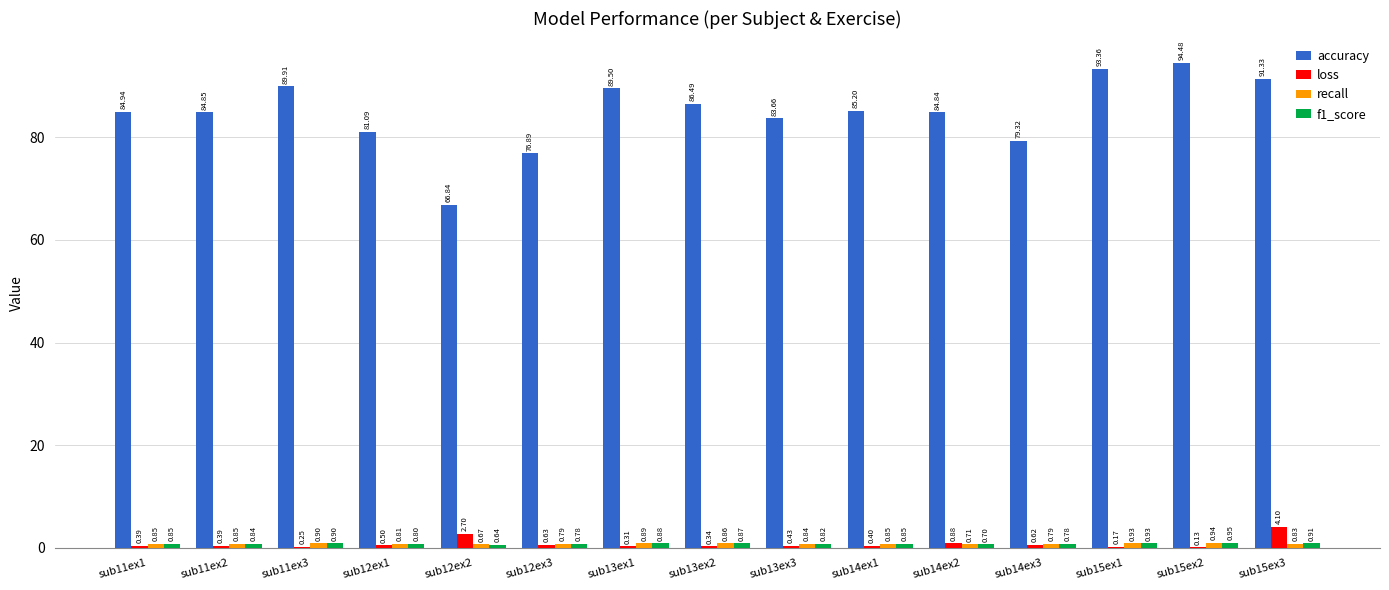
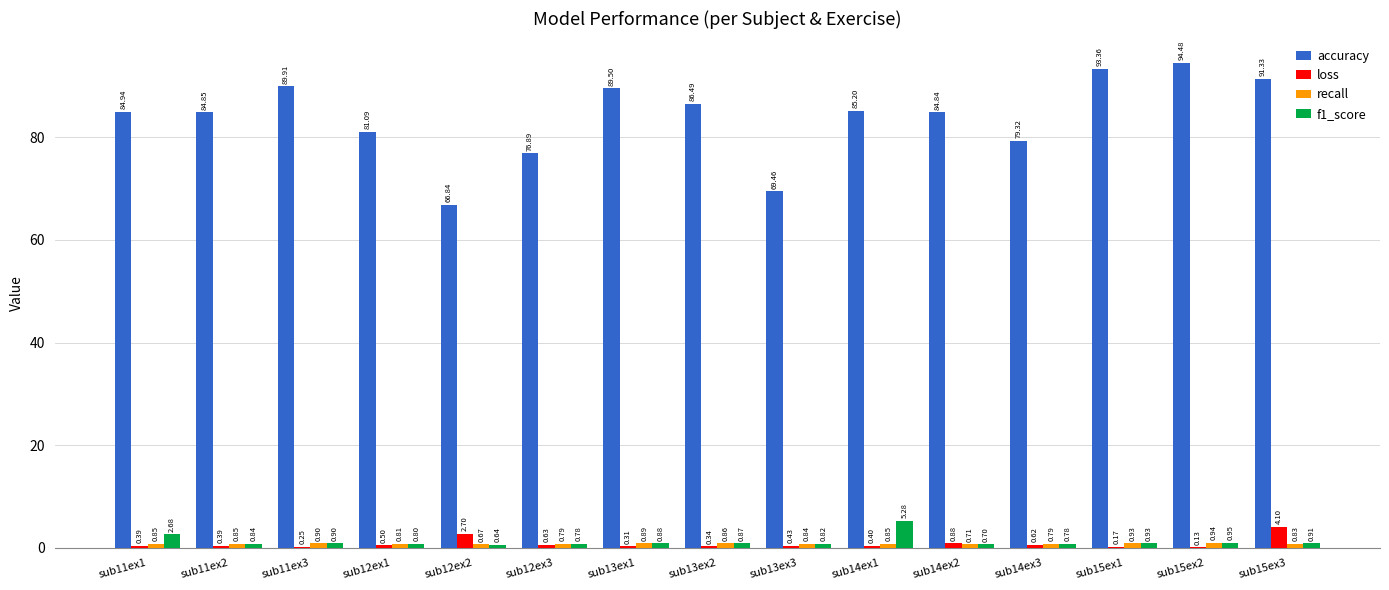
  {
    "accuracy": {
      "sub11ex1": 84.94,
      "sub11ex2": 84.85,
      "sub11ex3": 89.91,
      "sub12ex1": 81.09,
      "sub12ex2": 66.84,
      "sub12ex3": 76.89,
      "sub13ex1": 89.50,
      "sub13ex2": 86.49,
-     "sub13ex3": 83.66,
+     "sub13ex3": 69.46,
      "sub14ex1": 85.20,
      "sub14ex2": 84.84,
      "sub14ex3": 79.32,
      "sub15ex1": 93.36,
      "sub15ex2": 94.48,
      "sub15ex3": 91.33
    },
    "loss": {
      "sub11ex1": 0.39,
      "sub11ex2": 0.39,
      "sub11ex3": 0.25,
      "sub12ex1": 0.50,
      "sub12ex2": 2.70,
      "sub12ex3": 0.63,
      "sub13ex1": 0.31,
      "sub13ex2": 0.34,
      "sub13ex3": 0.43,
      "sub14ex1": 0.40,
      "sub14ex2": 0.88,
      "sub14ex3": 0.62,
      "sub15ex1": 0.17,
      "sub15ex2": 0.13,
      "sub15ex3": 4.10
    },
    "recall": {
      "sub11ex1": 0.85,
      "sub11ex2": 0.85,
      "sub11ex3": 0.90,
      "sub12ex1": 0.81,
      "sub12ex2": 0.67,
      "sub12ex3": 0.79,
      "sub13ex1": 0.89,
      "sub13ex2": 0.86,
      "sub13ex3": 0.84,
      "sub14ex1": 0.85,
      "sub14ex2": 0.71,
      "sub14ex3": 0.79,
      "sub15ex1": 0.93,
      "sub15ex2": 0.94,
      "sub15ex3": 0.83
    },
    "f1_score": {
-     "sub11ex1": 0.85,
+     "sub11ex1": 2.68,
      "sub11ex2": 0.84,
      "sub11ex3": 0.90,
      "sub12ex1": 0.80,
      "sub12ex2": 0.64,
      "sub12ex3": 0.78,
      "sub13ex1": 0.88,
      "sub13ex2": 0.87,
      "sub13ex3": 0.82,
-     "sub14ex1": 0.85,
+     "sub14ex1": 5.28,
      "sub14ex2": 0.70,
      "sub14ex3": 0.78,
      "sub15ex1": 0.93,
      "sub15ex2": 0.95,
      "sub15ex3": 0.91
    }
  }
